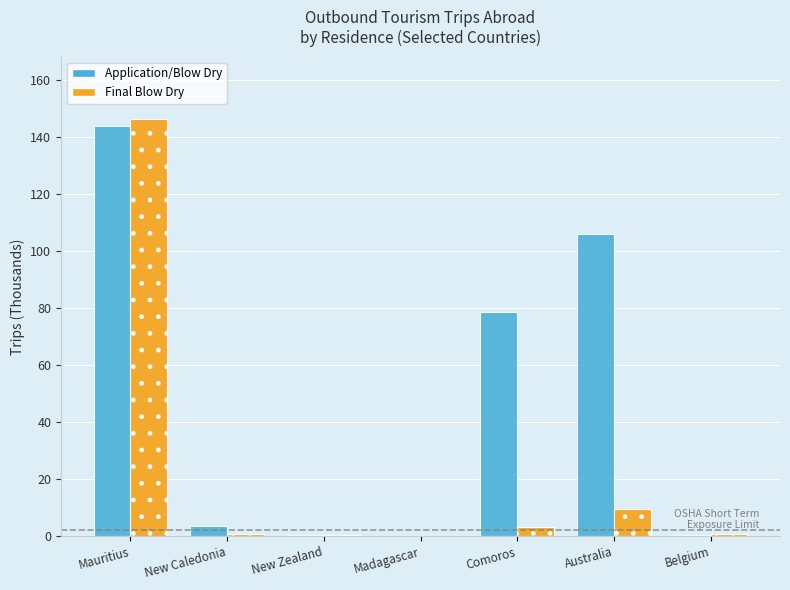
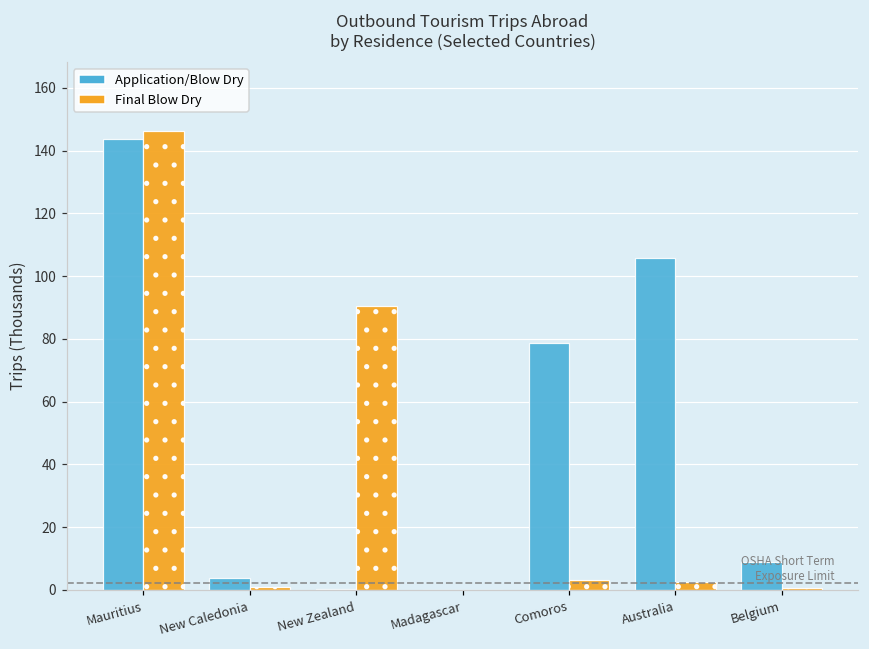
  {
    "Application/Blow Dry": {
      "Mauritius": 144,
      "New Caledonia": 4,
      "Madagascar": 0,
      "Comoros": 79,
      "Australia": 106,
-     "Belgium": 0
+     "Belgium": 9
    },
    "Final Blow Dry": {
      "Mauritius": 146,
      "New Caledonia": 1,
-     "New Zealand": 0,
+     "New Zealand": 91,
      "Madagascar": 0,
      "Comoros": 3,
-     "Australia": 9
+     "Australia": 2
    }
  }
